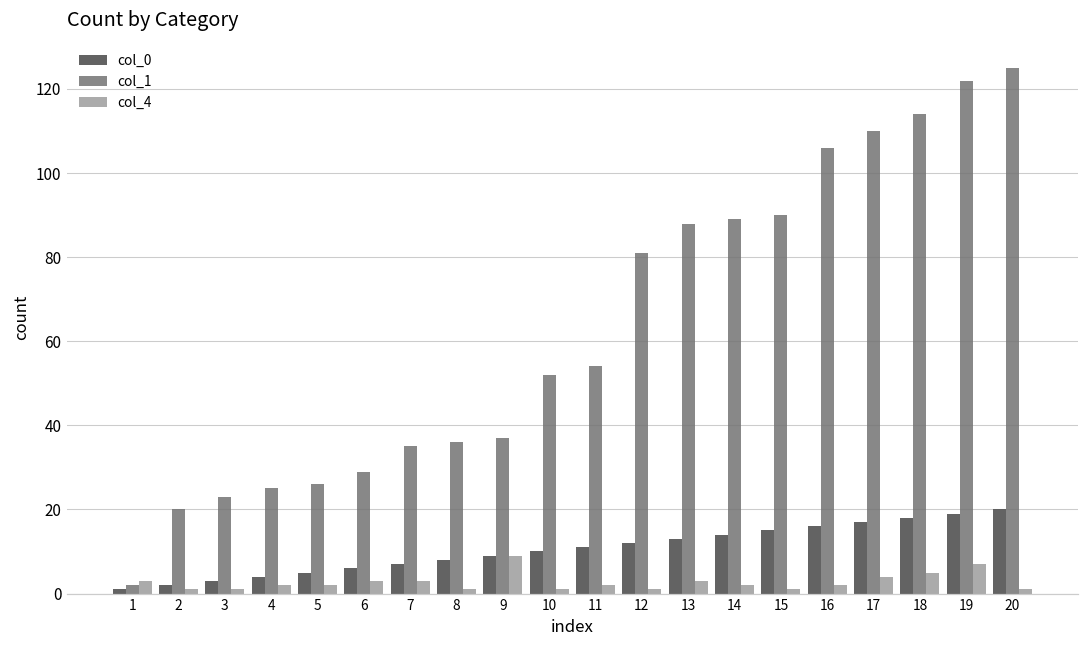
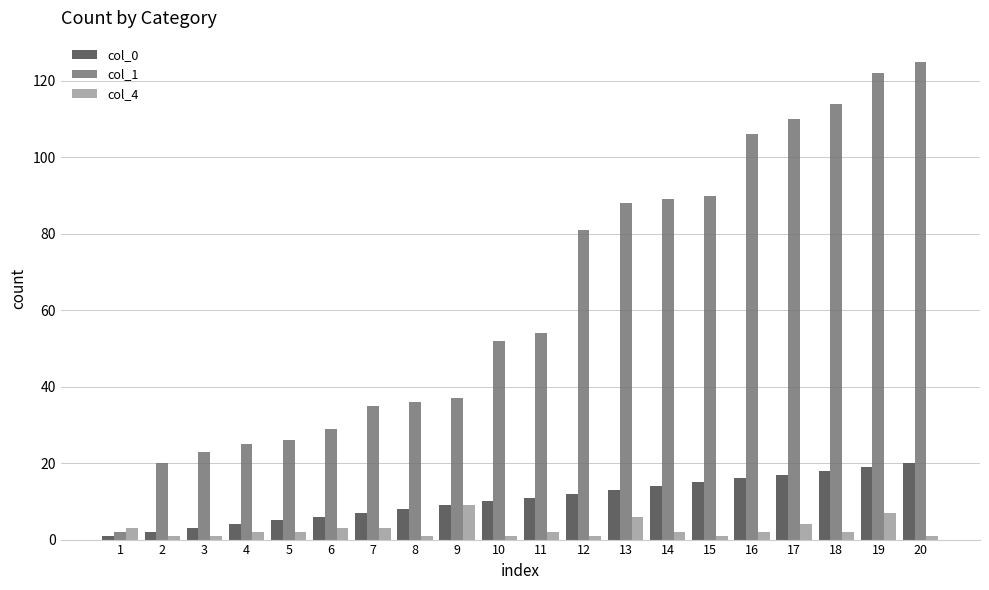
  {
    "col_4": {
      "1": 3,
      "2": 1,
      "3": 1,
      "4": 2,
      "5": 2,
      "6": 3,
      "7": 3,
      "8": 1,
      "9": 9,
      "10": 1,
      "11": 2,
      "12": 1,
-     "13": 3,
+     "13": 6,
      "14": 2,
      "15": 1,
      "16": 2,
      "17": 4,
-     "18": 5,
+     "18": 2,
      "19": 7,
      "20": 1
    }
  }
